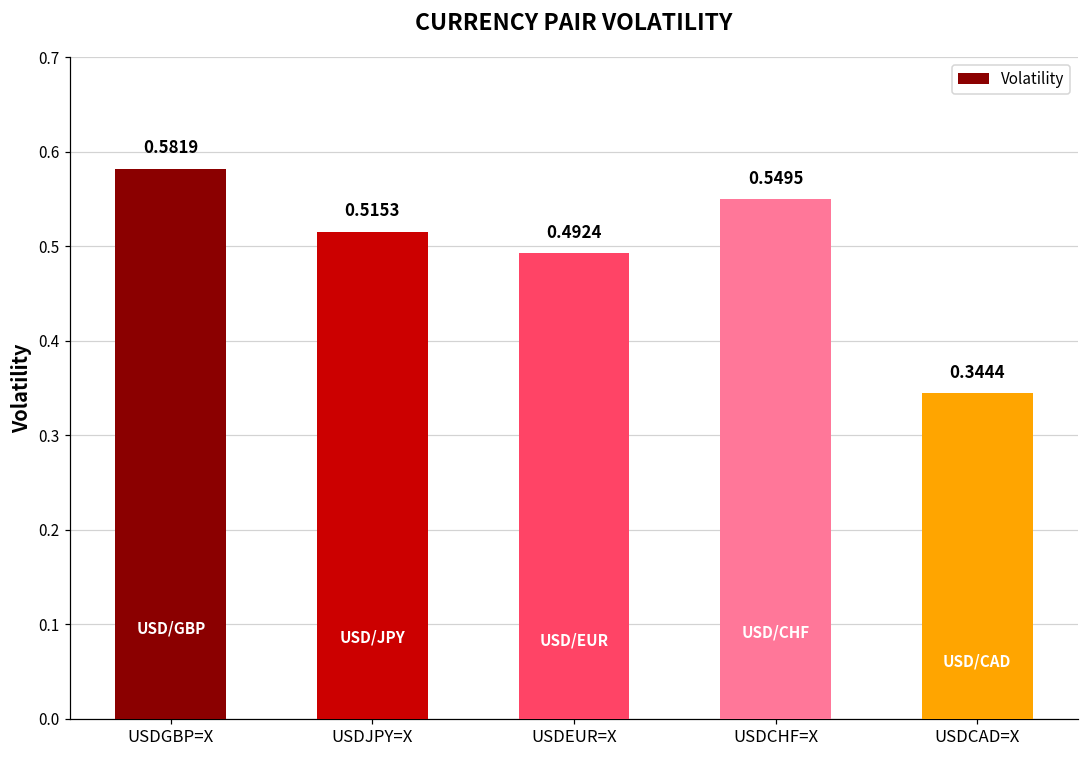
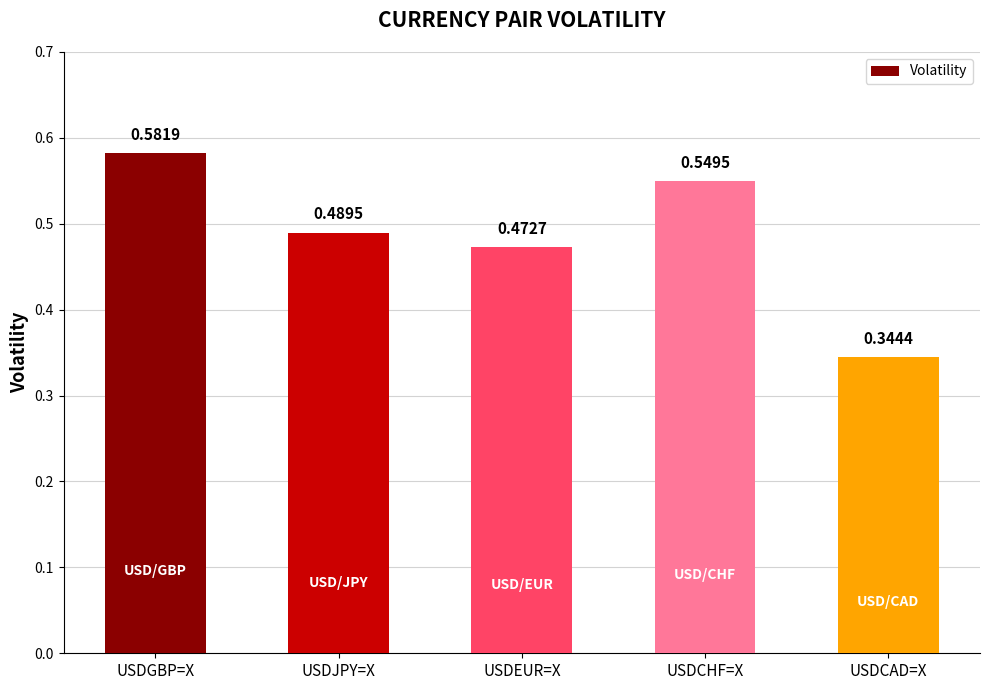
  {
    "USDGBP=X": 0.5819,
-   "USDJPY=X": 0.5153,
-   "USDEUR=X": 0.4924,
+   "USDJPY=X": 0.4895,
+   "USDEUR=X": 0.4727,
    "USDCHF=X": 0.5495,
    "USDCAD=X": 0.3444
  }
